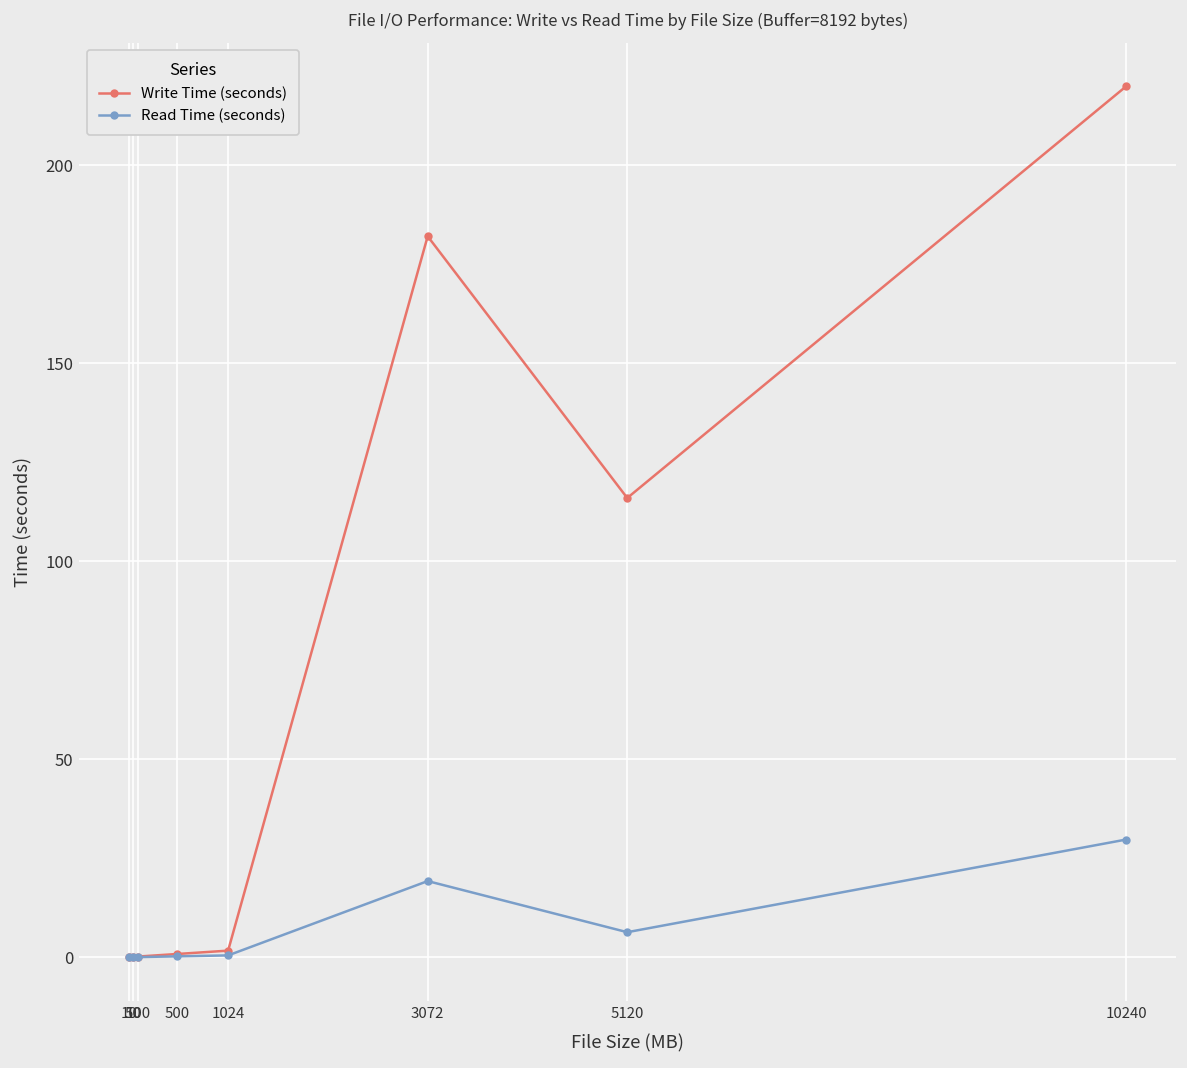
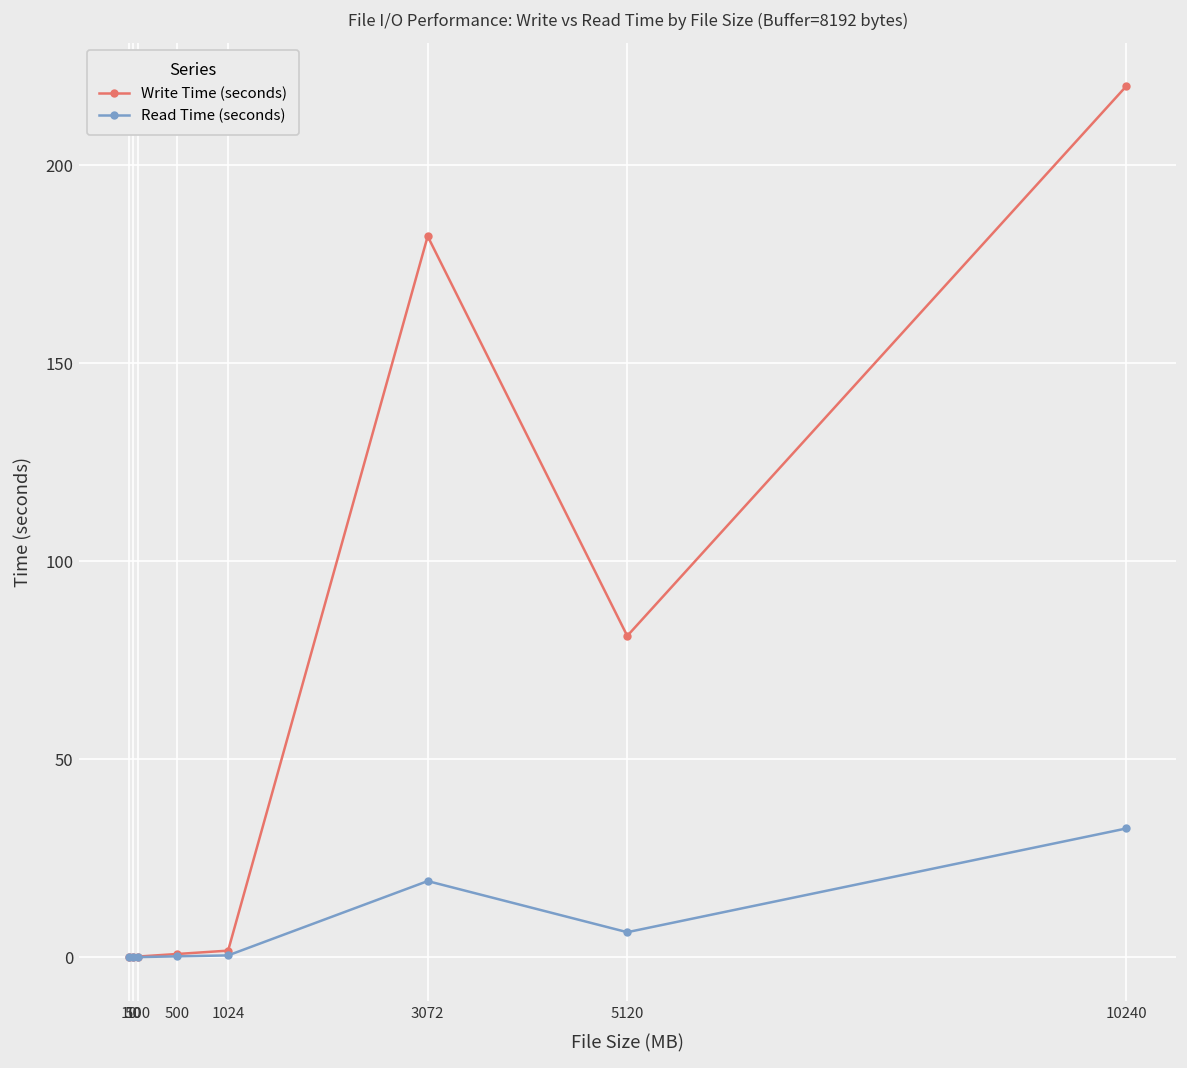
  {
    "Write Time (seconds)": {
      "1024": 2,
      "3072": 182,
-     "5120": 116,
+     "5120": 81,
      "10240": 220
    },
    "Read Time (seconds)": {
      "1024": 0,
      "3072": 19,
      "5120": 6,
-     "10240": 30
+     "10240": 33
    }
  }
